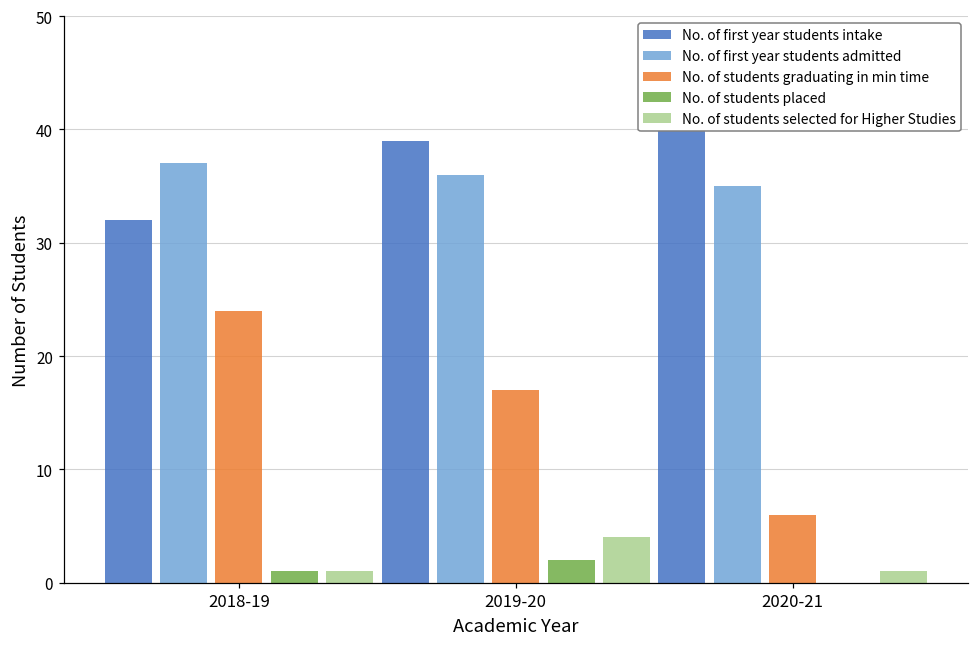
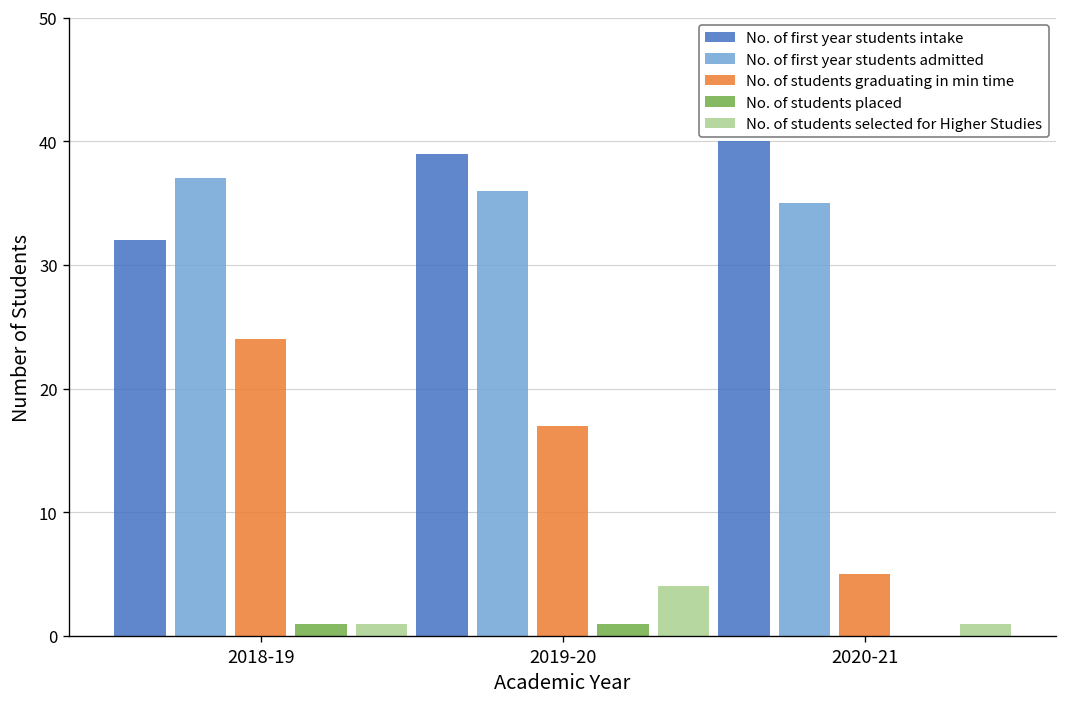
  {
    "No. of first year students intake": {
      "2018-19": 32,
      "2019-20": 39
    },
    "No. of first year students admitted": {
      "2018-19": 37,
      "2019-20": 36,
      "2020-21": 35
    },
    "No. of students graduating in min time": {
      "2018-19": 24,
      "2019-20": 17,
-     "2020-21": 6
+     "2020-21": 5
    },
    "No. of students placed": {
      "2018-19": 1,
-     "2019-20": 2,
+     "2019-20": 1,
      "2020-21": 0
    },
    "No. of students selected for Higher Studies": {
      "2018-19": 1,
      "2019-20": 4,
      "2020-21": 1
    }
  }
